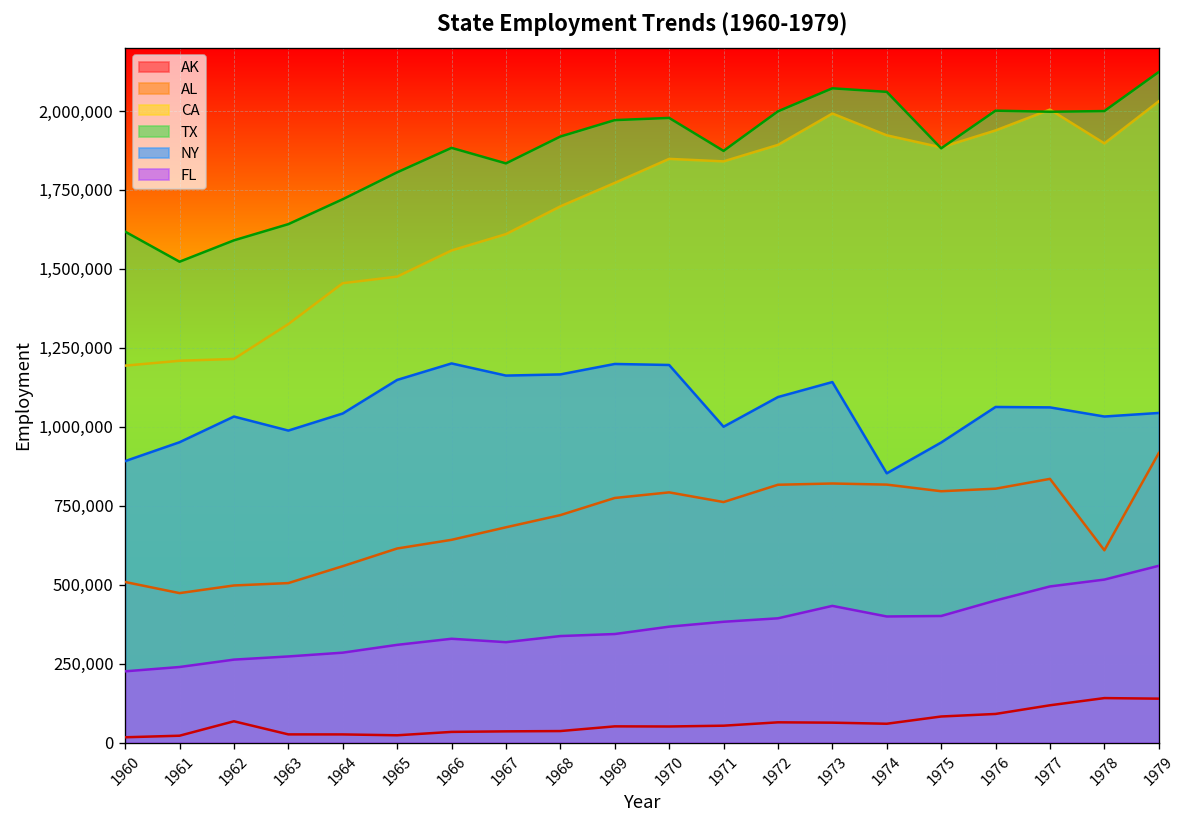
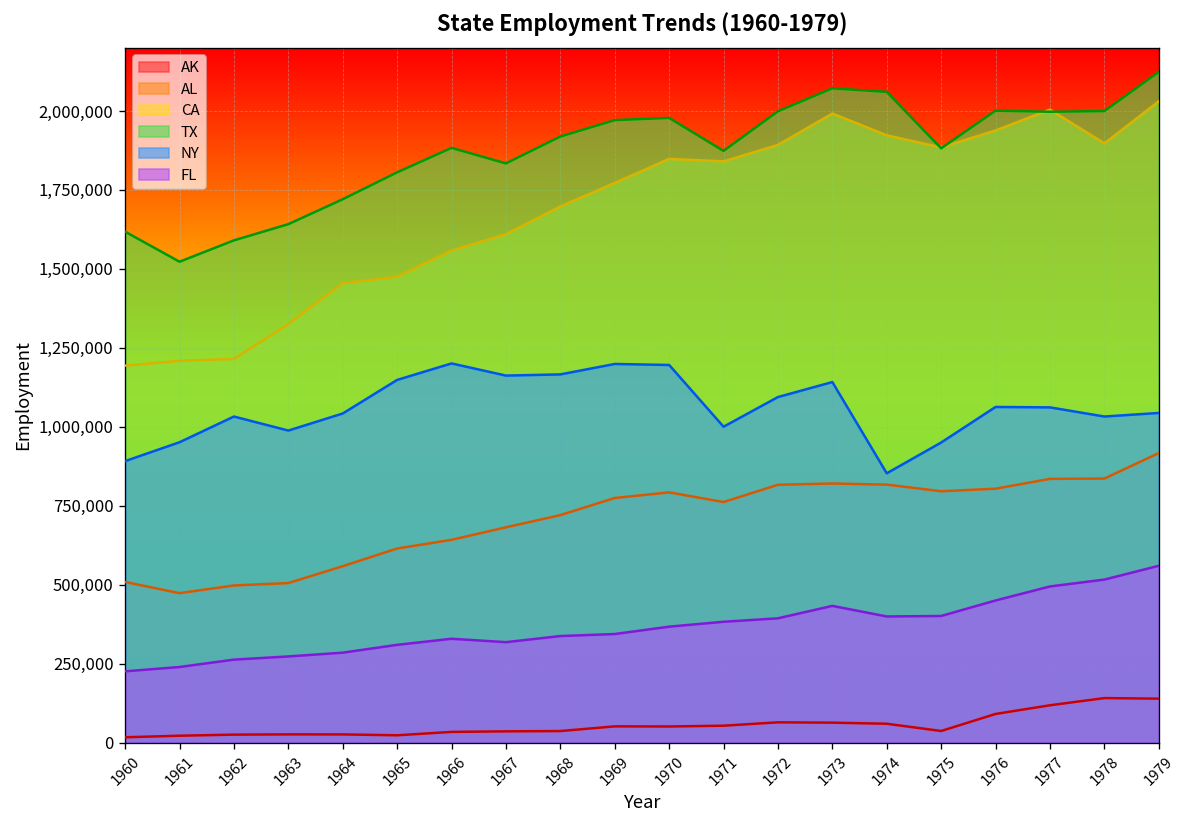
  {
    "AK": {
      "1960": "20,000",
      "1961": "20,000",
-     "1962": "70,000",
+     "1962": "30,000",
      "1963": "30,000",
      "1964": "30,000",
      "1965": "20,000",
      "1966": "30,000",
      "1967": "40,000",
      "1968": "40,000",
      "1969": "50,000",
      "1970": "50,000",
      "1971": "50,000",
      "1972": "60,000",
      "1973": "60,000",
      "1974": "60,000",
-     "1975": "80,000",
+     "1975": "40,000",
      "1976": "90,000",
      "1977": "120,000",
      "1978": "140,000",
      "1979": "140,000"
    },
    "AL": {
      "1960": "510,000",
      "1961": "470,000",
      "1962": "500,000",
      "1963": "510,000",
      "1964": "560,000",
      "1965": "610,000",
      "1966": "640,000",
      "1967": "680,000",
      "1968": "720,000",
      "1969": "770,000",
      "1970": "790,000",
      "1971": "760,000",
      "1972": "820,000",
      "1973": "820,000",
      "1974": "820,000",
      "1975": "800,000",
      "1976": "800,000",
      "1977": "840,000",
-     "1978": "610,000",
+     "1978": "840,000",
      "1979": "920,000"
    },
    "CA": {
      "1960": "1,190,000",
      "1961": "1,210,000",
      "1962": "1,210,000",
      "1963": "1,330,000",
      "1964": "1,450,000",
      "1965": "1,480,000",
      "1966": "1,560,000",
      "1967": "1,610,000",
      "1968": "1,700,000",
      "1969": "1,770,000",
      "1970": "1,850,000",
      "1971": "1,840,000",
      "1972": "1,890,000",
      "1973": "1,990,000",
      "1974": "1,920,000",
      "1976": "1,940,000",
      "1978": "1,900,000",
      "1979": "2,030,000"
    },
    "TX": {
      "1960": "1,620,000",
      "1961": "1,520,000",
      "1962": "1,590,000",
      "1963": "1,640,000",
      "1964": "1,720,000",
      "1965": "1,810,000",
      "1966": "1,880,000",
      "1967": "1,830,000",
      "1968": "1,920,000",
      "1969": "1,970,000",
      "1970": "1,980,000",
      "1971": "1,870,000",
      "1972": "2,000,000",
      "1973": "2,070,000",
      "1974": "2,060,000",
      "1976": "2,000,000",
      "1978": "2,000,000",
      "1979": "2,120,000"
    },
    "NY": {
      "1960": "890,000",
      "1961": "950,000",
      "1962": "1,030,000",
      "1963": "990,000",
      "1964": "1,040,000",
      "1965": "1,150,000",
      "1966": "1,200,000",
      "1967": "1,160,000",
      "1968": "1,170,000",
      "1969": "1,200,000",
      "1970": "1,200,000",
      "1971": "1,000,000",
      "1972": "1,090,000",
      "1973": "1,140,000",
      "1974": "850,000",
      "1975": "950,000",
      "1976": "1,060,000",
      "1977": "1,060,000",
      "1978": "1,030,000",
      "1979": "1,040,000"
    },
    "FL": {
      "1960": "230,000",
      "1961": "240,000",
      "1962": "260,000",
      "1963": "270,000",
      "1964": "280,000",
      "1965": "310,000",
      "1966": "330,000",
      "1967": "320,000",
      "1968": "340,000",
      "1969": "340,000",
      "1970": "370,000",
      "1971": "380,000",
      "1972": "390,000",
      "1973": "430,000",
      "1974": "400,000",
      "1975": "400,000",
      "1976": "450,000",
      "1977": "490,000",
      "1978": "520,000",
      "1979": "560,000"
    }
  }
